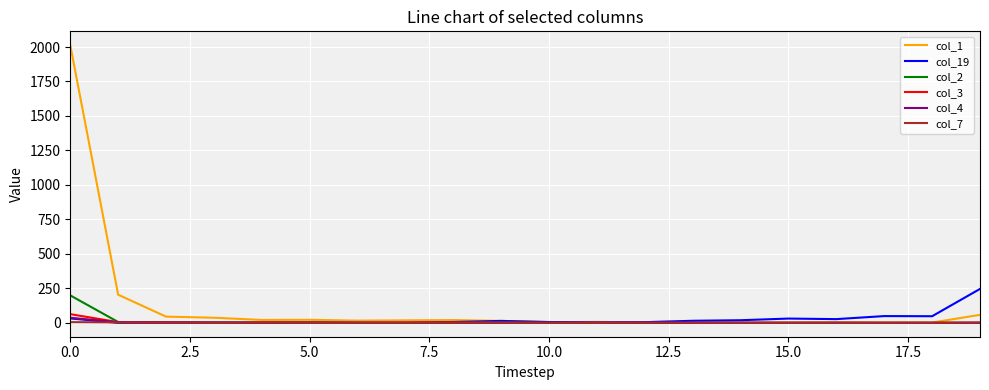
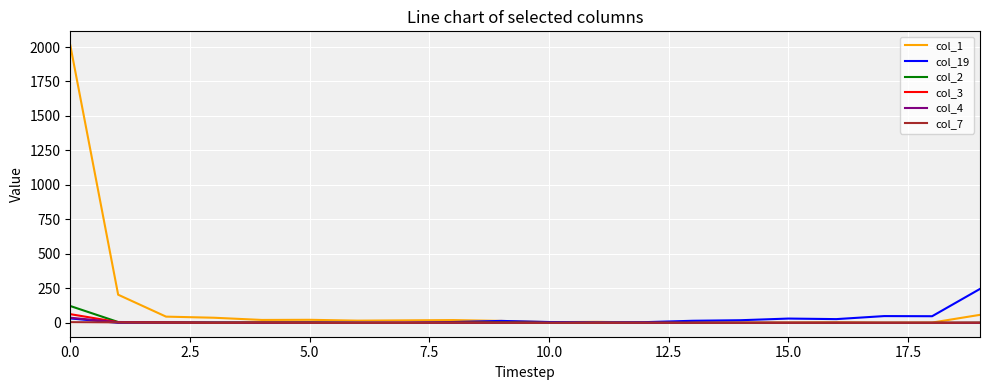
  {
    "col_1": {
      "0.0": 2010,
      "5.0": 20
    },
    "col_19": {
      "15.0": 30
    },
    "col_2": {
-     "0.0": 200
+     "0.0": 120
    },
    "col_3": {
      "0.0": 60
    },
    "col_7": {
      "0.0": 10
    }
  }
